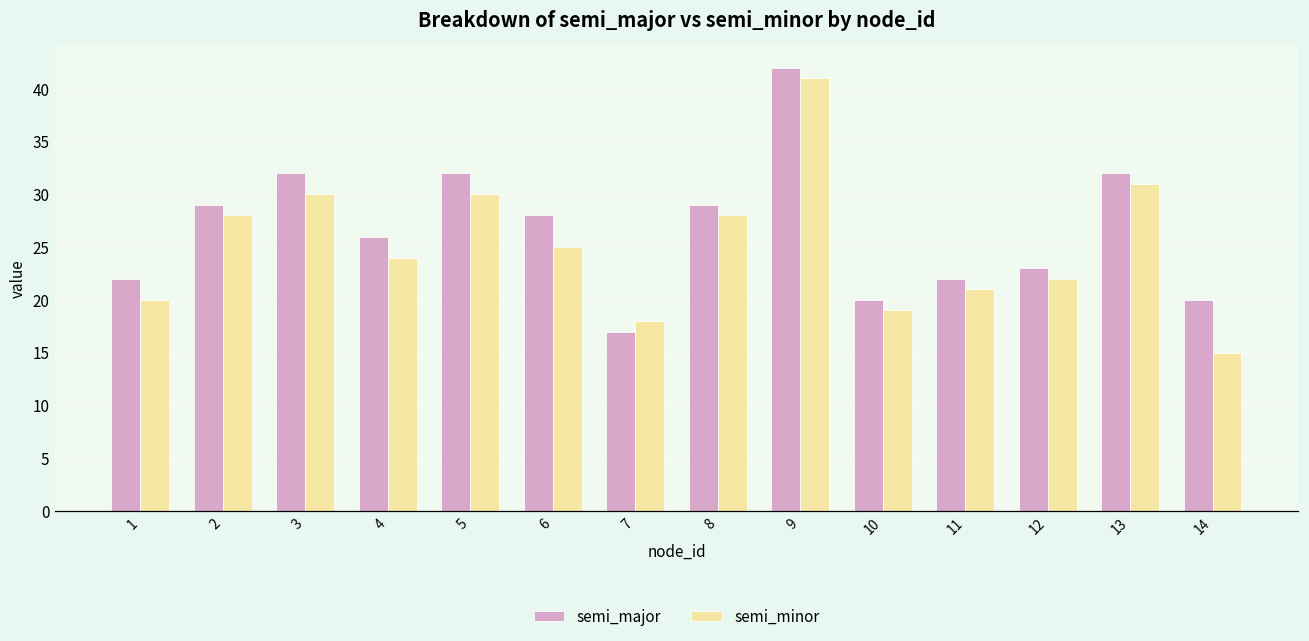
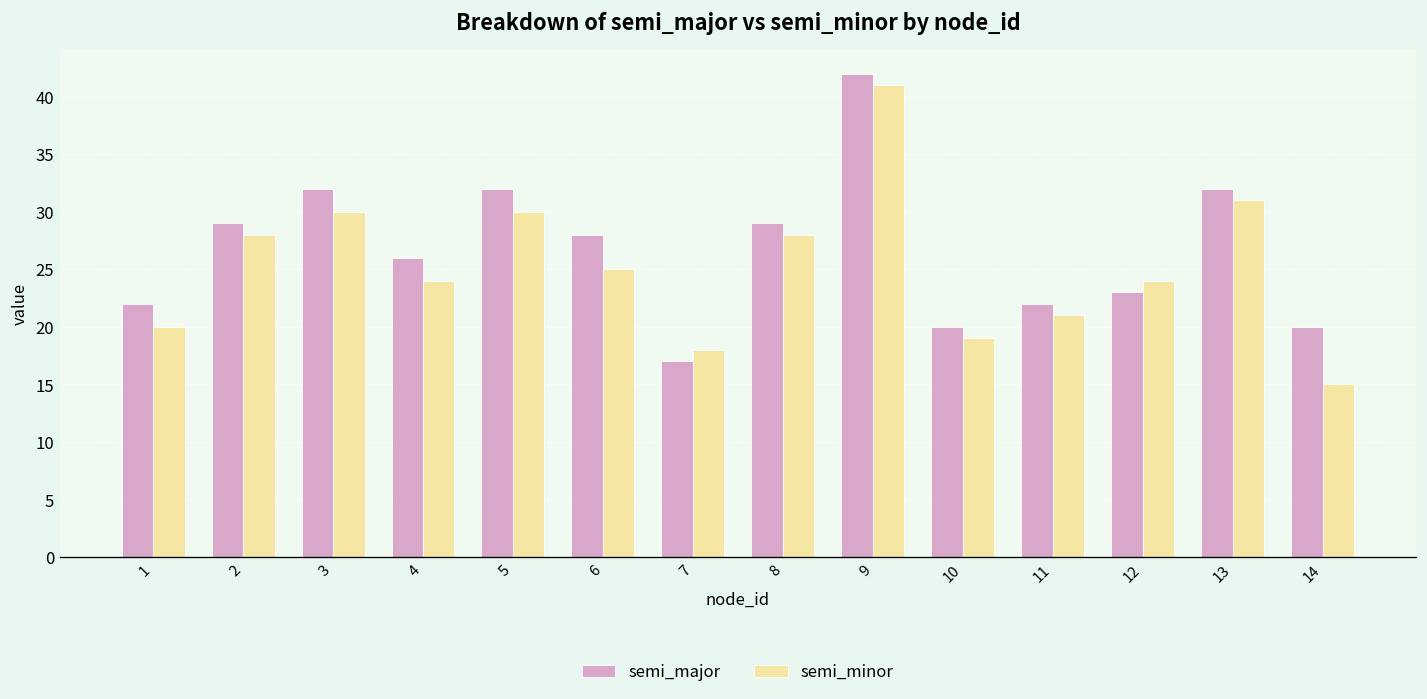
  {
    "semi_major": {
      "1": 22,
      "2": 29,
      "3": 32,
      "4": 26,
      "5": 32,
      "6": 28,
      "7": 17,
      "8": 29,
      "9": 42,
      "10": 20,
      "11": 22,
      "12": 23,
      "13": 32,
      "14": 20
    },
    "semi_minor": {
      "1": 20,
      "2": 28,
      "3": 30,
      "4": 24,
      "5": 30,
      "6": 25,
      "7": 18,
      "8": 28,
      "9": 41,
      "10": 19,
      "11": 21,
-     "12": 22,
+     "12": 24,
      "13": 31,
      "14": 15
    }
  }
